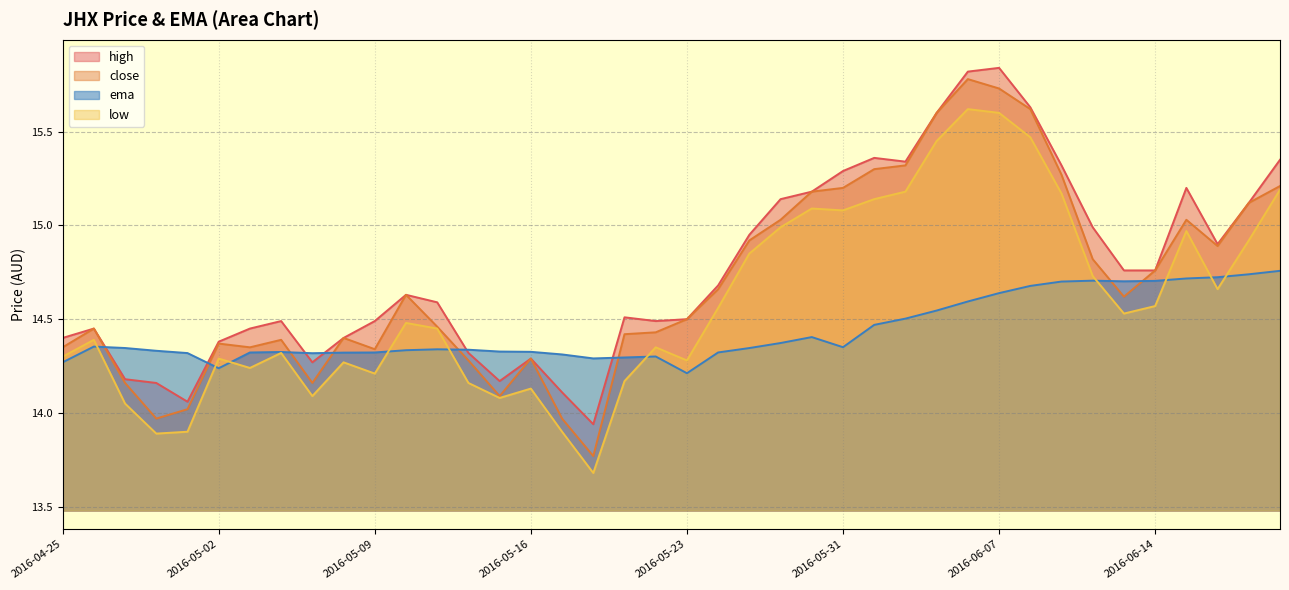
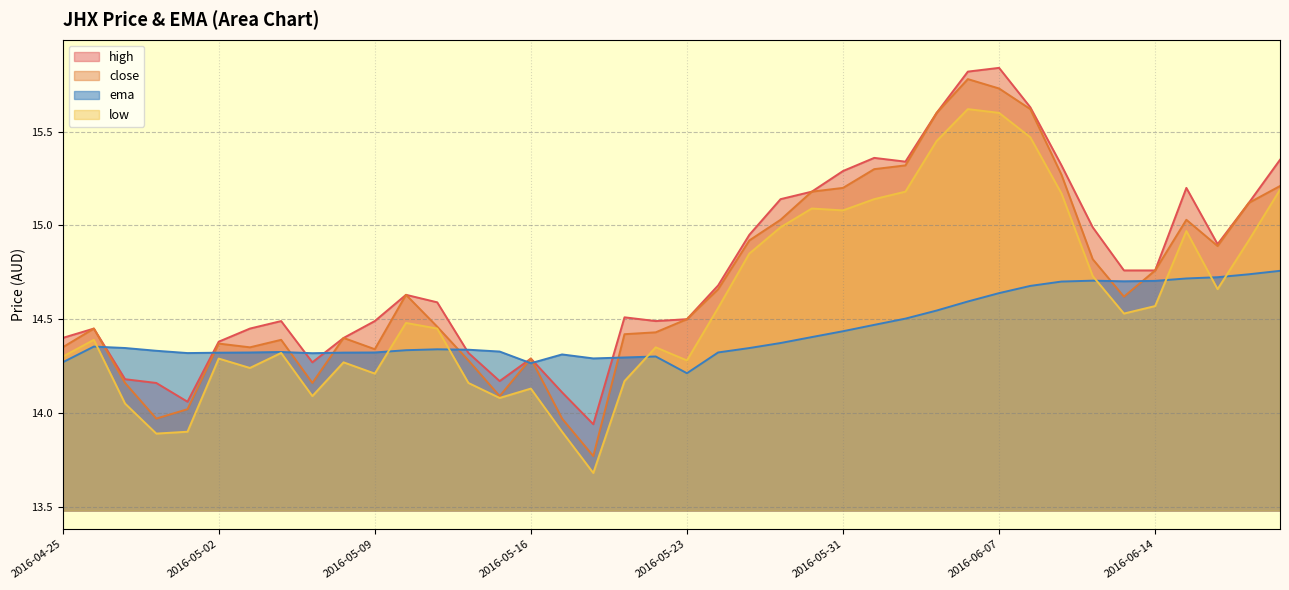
  {
    "ema": {
      "2016-04-25": 14.27,
-     "2016-05-02": 14.24,
+     "2016-05-02": 14.32,
      "2016-05-09": 14.32,
-     "2016-05-16": 14.33,
+     "2016-05-16": 14.27,
      "2016-05-23": 14.21,
-     "2016-05-31": 14.35,
+     "2016-05-31": 14.44,
      "2016-06-07": 14.64,
      "2016-06-14": 14.70
    }
  }
